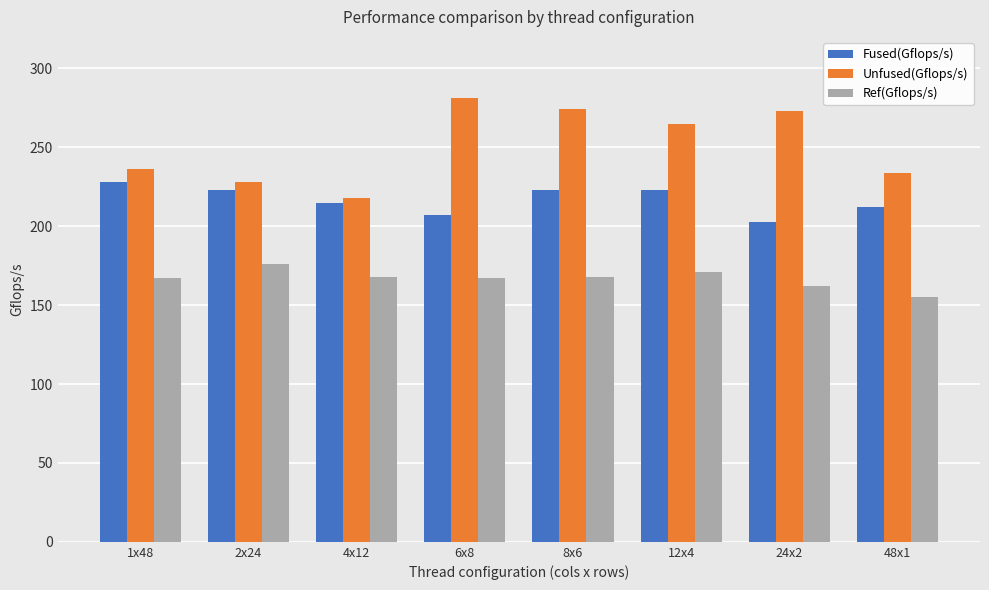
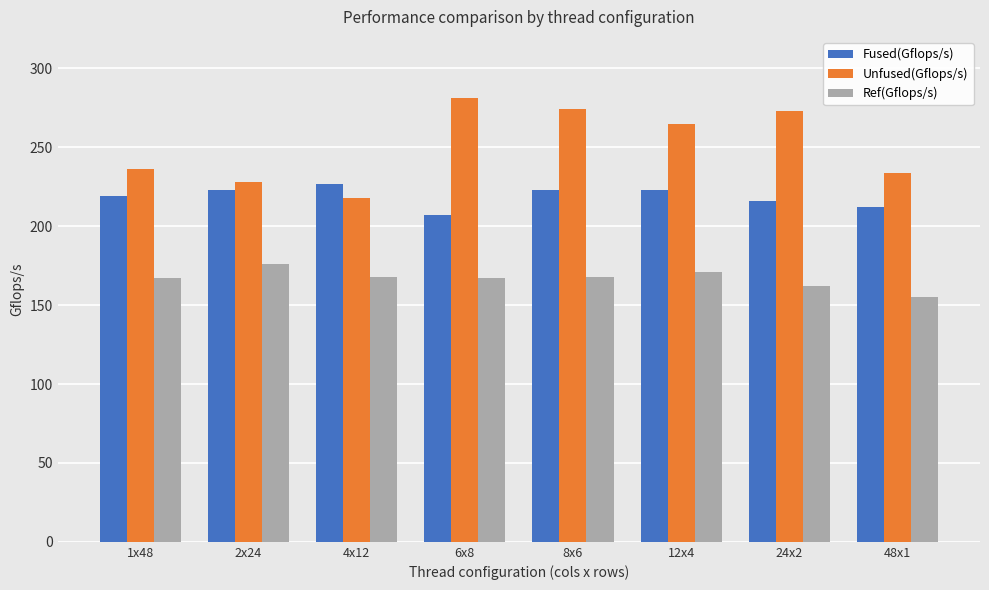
  {
    "Fused(Gflops/s)": {
-     "1x48": 228,
+     "1x48": 219,
      "2x24": 223,
-     "4x12": 215,
+     "4x12": 227,
      "6x8": 207,
      "8x6": 223,
      "12x4": 223,
-     "24x2": 203,
+     "24x2": 216,
      "48x1": 212
    },
    "Unfused(Gflops/s)": {
      "1x48": 236,
      "2x24": 228,
      "4x12": 218,
      "6x8": 281,
      "8x6": 274,
      "12x4": 265,
      "24x2": 273,
      "48x1": 234
    },
    "Ref(Gflops/s)": {
      "1x48": 167,
      "2x24": 176,
      "4x12": 168,
      "6x8": 167,
      "8x6": 168,
      "12x4": 171,
      "24x2": 162,
      "48x1": 155
    }
  }
